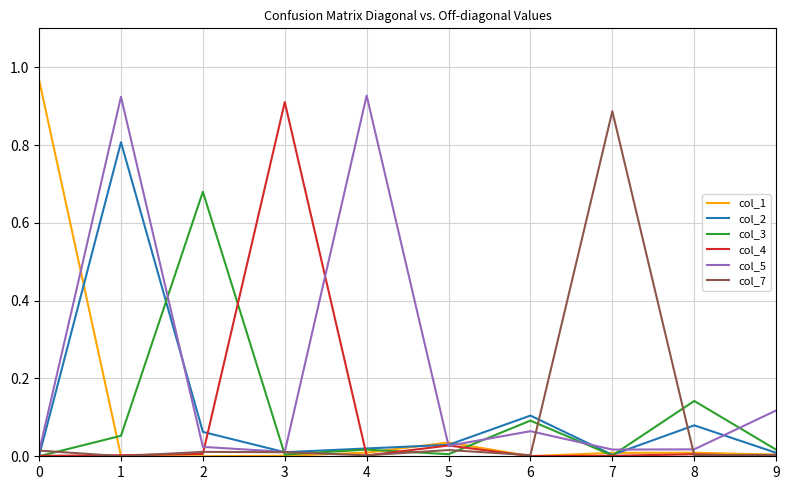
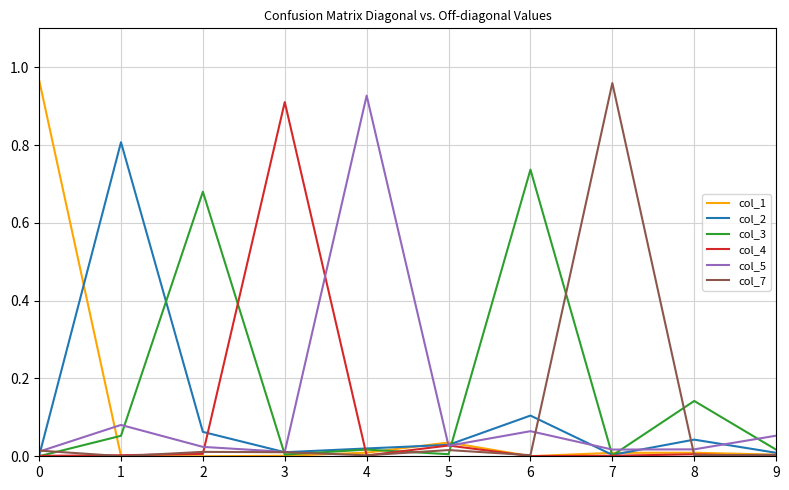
  {
    "col_1": {
      "0": 0.97,
      "4": 0.01
    },
    "col_2": {
      "1": 0.81,
      "2": 0.06,
      "6": 0.10,
-     "8": 0.08
+     "8": 0.04
    },
    "col_3": {
      "1": 0.05,
      "2": 0.68,
      "5": 0.01,
-     "6": 0.09,
+     "6": 0.74,
      "8": 0.14,
      "9": 0.02
    },
    "col_4": {
      "3": 0.91
    },
    "col_5": {
-     "1": 0.92,
+     "1": 0.08,
      "2": 0.02,
      "4": 0.93,
      "6": 0.06,
      "7": 0.02,
      "8": 0.02,
-     "9": 0.12
+     "9": 0.05
    },
    "col_7": {
      "5": 0.02,
-     "7": 0.89
+     "7": 0.96
    }
  }
